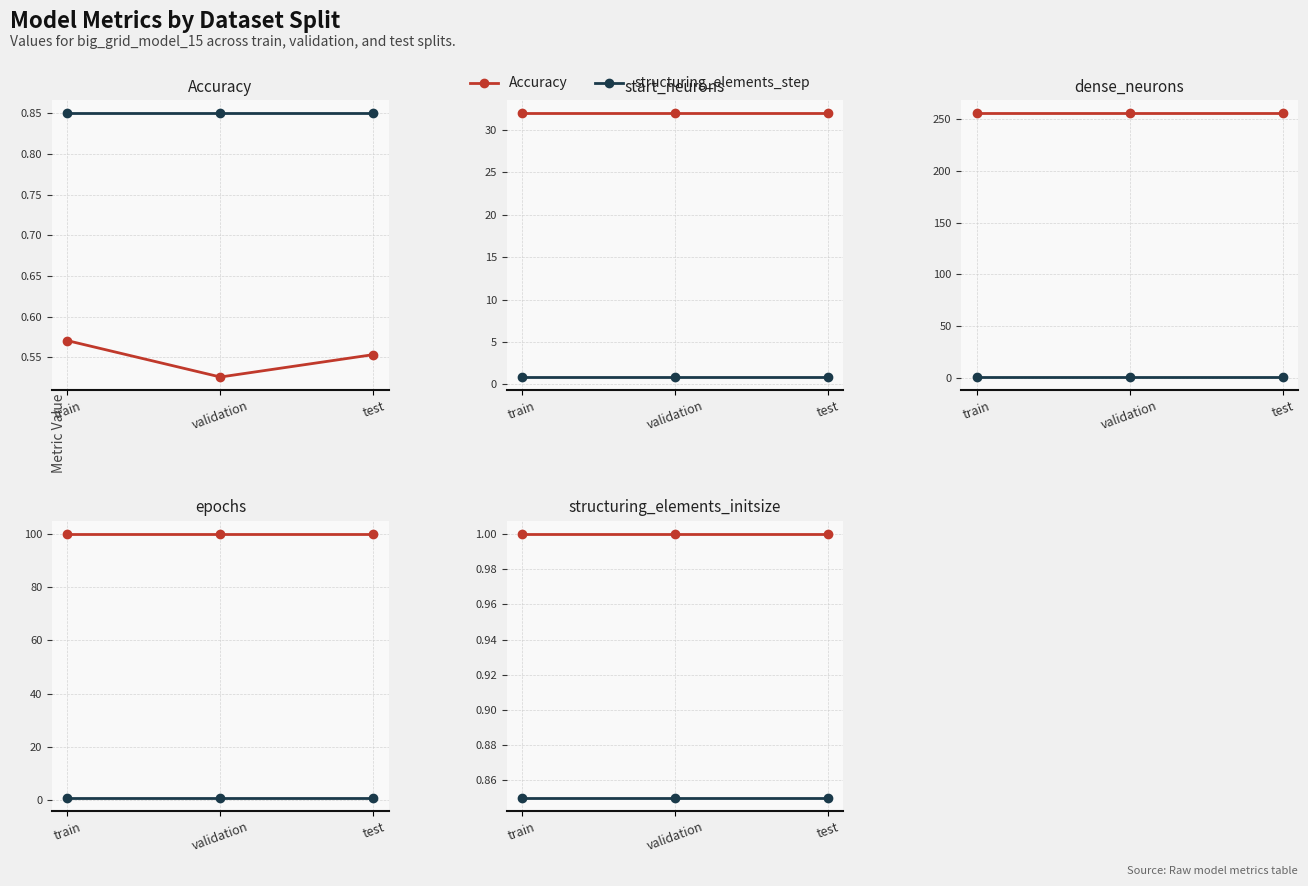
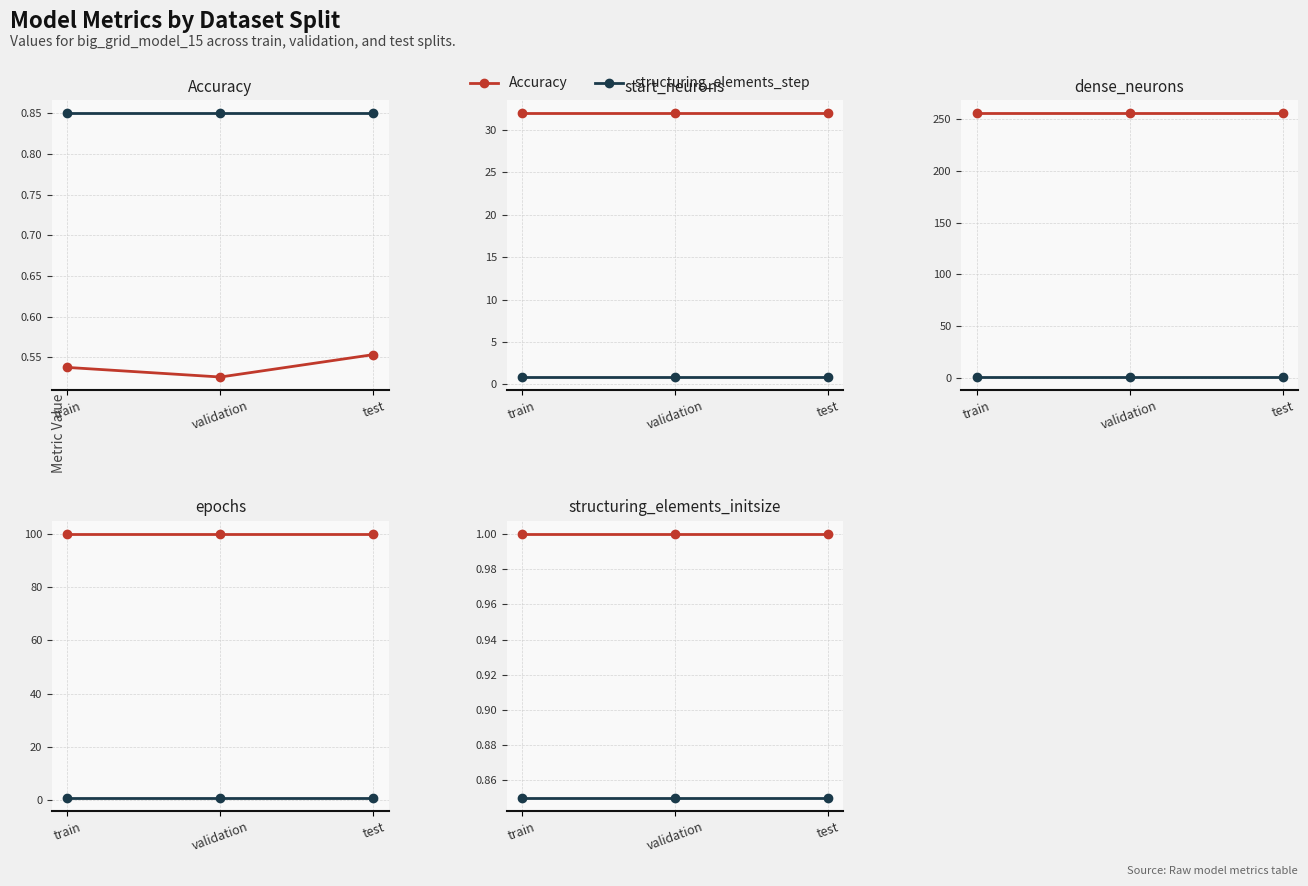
  {
    "Accuracy": {
      "Accuracy": {
-       "train": 0.57,
+       "train": 0.54,
        "validation": 0.53,
        "test": 0.55
      },
      "structuring_elements_step": {
        "train": 0.85,
        "validation": 0.85,
        "test": 0.85
      }
    },
    "start_neurons": {
      "structuring_elements_step": {
        "train": 1,
        "validation": 1,
        "test": 1
      }
    },
    "dense_neurons": {
      "structuring_elements_step": {
        "train": 1,
        "validation": 1,
        "test": 1
      }
    },
    "epochs": {
      "structuring_elements_step": {
        "train": 1,
        "validation": 1,
        "test": 1
      }
    },
    "structuring_elements_initsize": {
      "structuring_elements_step": {
        "train": 0.850,
        "validation": 0.850,
        "test": 0.850
      }
    }
  }
